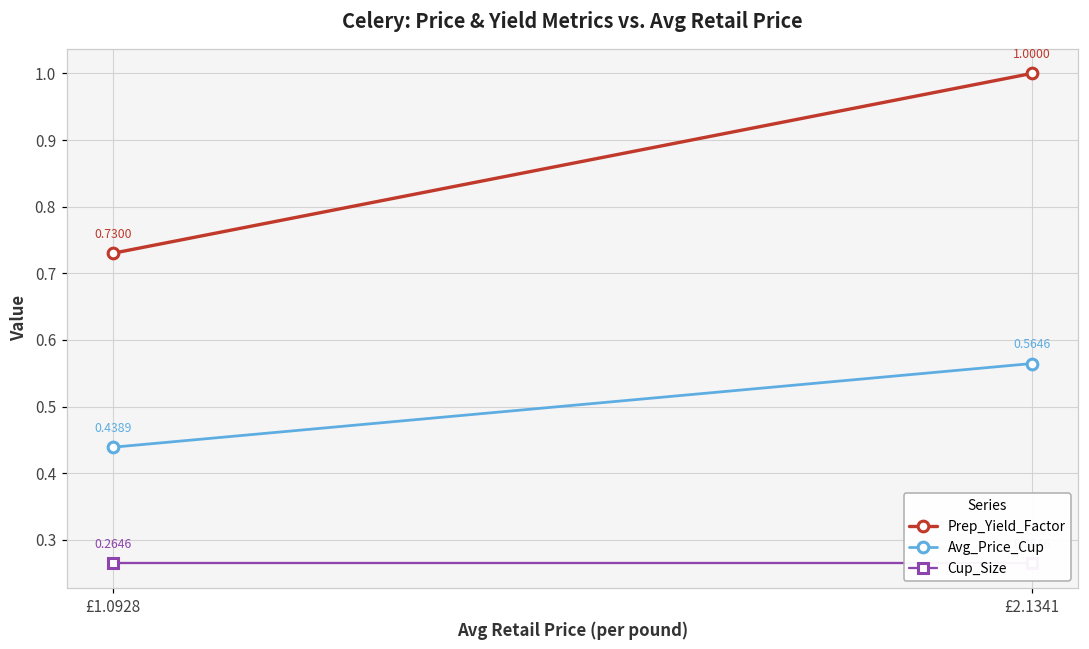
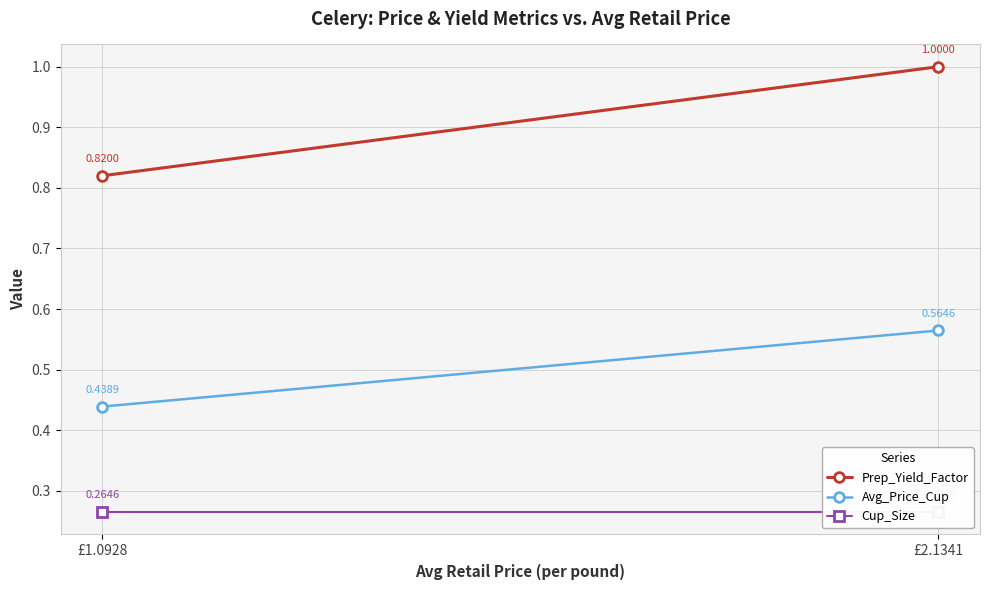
  {
    "Prep_Yield_Factor": {
-     "£1.0928": 0.7300,
+     "£1.0928": 0.8200,
      "£2.1341": 1.0000
    },
    "Avg_Price_Cup": {
      "£1.0928": 0.4389,
      "£2.1341": 0.5646
    },
    "Cup_Size": {
      "£1.0928": 0.2646
    }
  }
